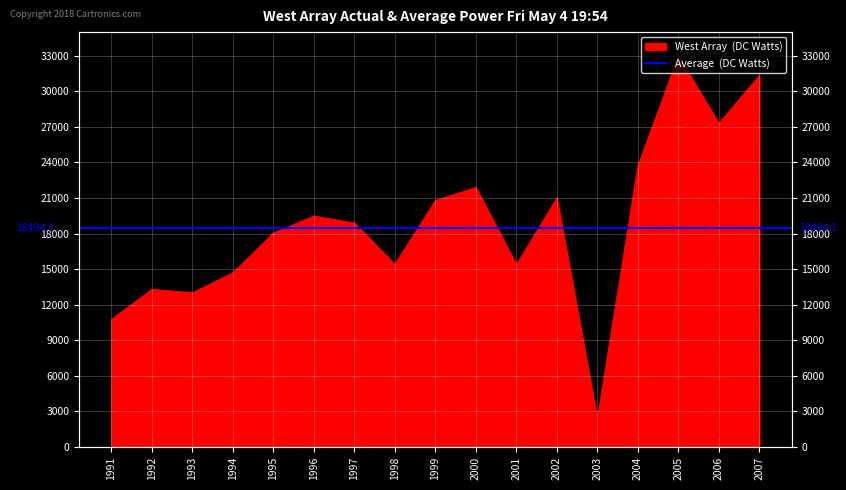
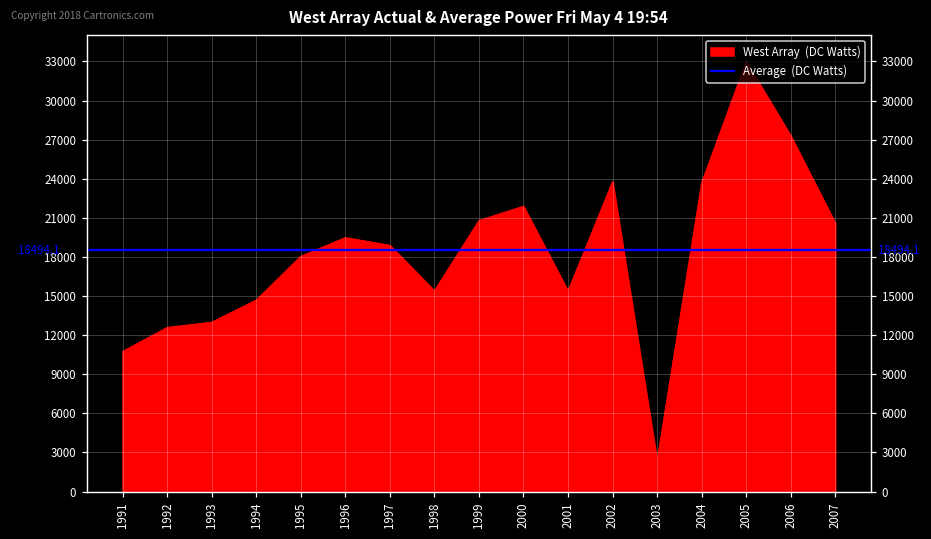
  {
    "1991": 10800,
-   "1992": 13300,
+   "1992": 12600,
    "1993": 13000,
    "1994": 14700,
    "1995": 18100,
    "1996": 19500,
    "1997": 18900,
    "1998": 15400,
    "1999": 20800,
    "2000": 21900,
    "2001": 15400,
-   "2002": 21000,
+   "2002": 23800,
    "2003": 2400,
    "2004": 23700,
    "2006": 27300,
-   "2007": 31300
+   "2007": 20600
  }
